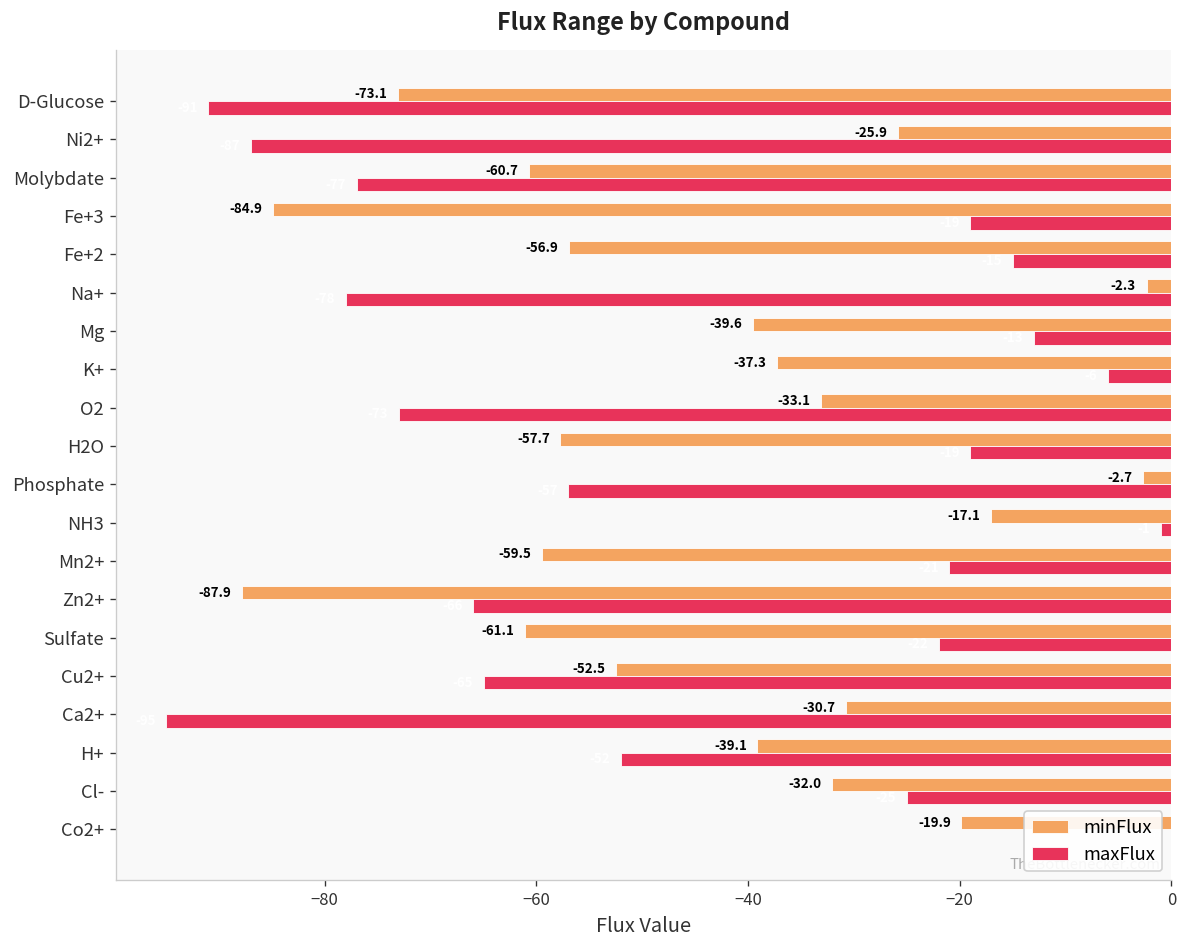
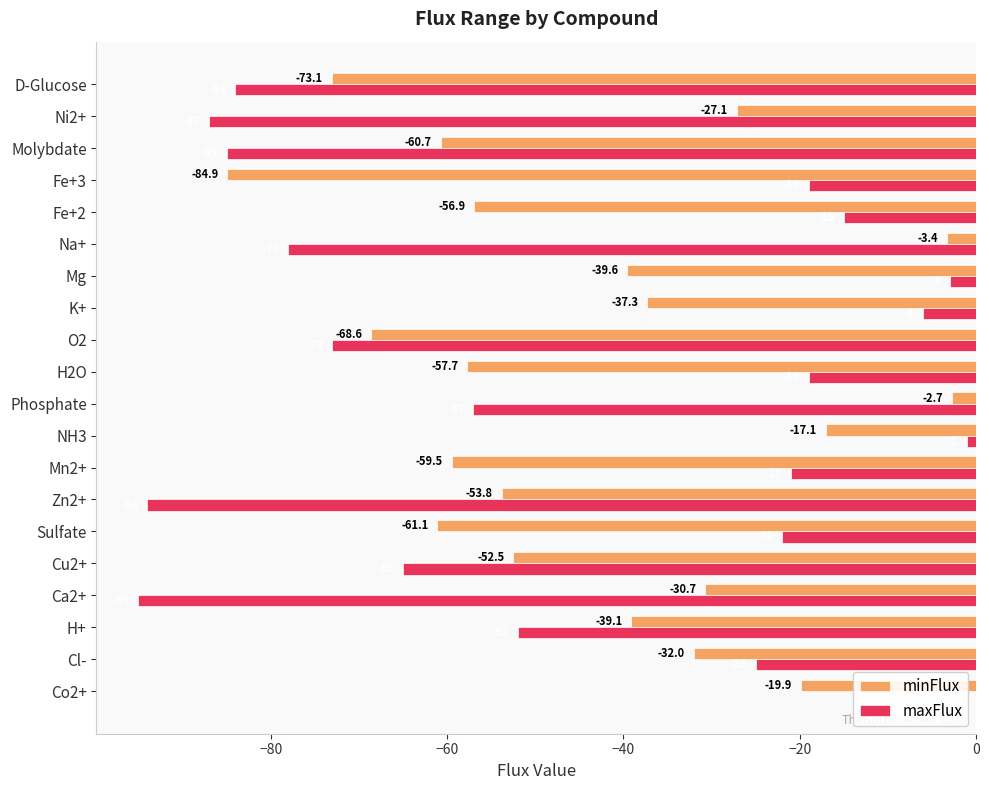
  {
    "minFlux": {
      "D-Glucose": -73.1,
-     "Ni2+": -25.9,
+     "Ni2+": -27.1,
      "Molybdate": -60.7,
      "Fe+3": -84.9,
      "Fe+2": -56.9,
-     "Na+": -2.3,
+     "Na+": -3.4,
      "Mg": -39.6,
      "K+": -37.3,
-     "O2": -33.1,
+     "O2": -68.6,
      "H2O": -57.7,
      "Phosphate": -2.7,
      "NH3": -17.1,
      "Mn2+": -59.5,
-     "Zn2+": -87.9,
+     "Zn2+": -53.8,
      "Sulfate": -61.1,
      "Cu2+": -52.5,
      "Ca2+": -30.7,
      "H+": -39.1,
      "Cl-": -32.0,
      "Co2+": -19.9
    },
    "maxFlux": {
-     "D-Glucose": -91,
+     "D-Glucose": -84,
      "Ni2+": -87,
-     "Molybdate": -77,
+     "Molybdate": -85,
      "Fe+3": -19,
      "Fe+2": -15,
      "Na+": -78,
-     "Mg": -13,
+     "Mg": -3,
      "K+": -6,
      "O2": -73,
      "H2O": -19,
      "Phosphate": -57,
      "NH3": -1,
      "Mn2+": -21,
-     "Zn2+": -66,
+     "Zn2+": -94,
      "Sulfate": -22,
      "Cu2+": -65,
      "Ca2+": -95,
      "H+": -52,
      "Cl-": -25,
      "Co2+": 0
    }
  }
